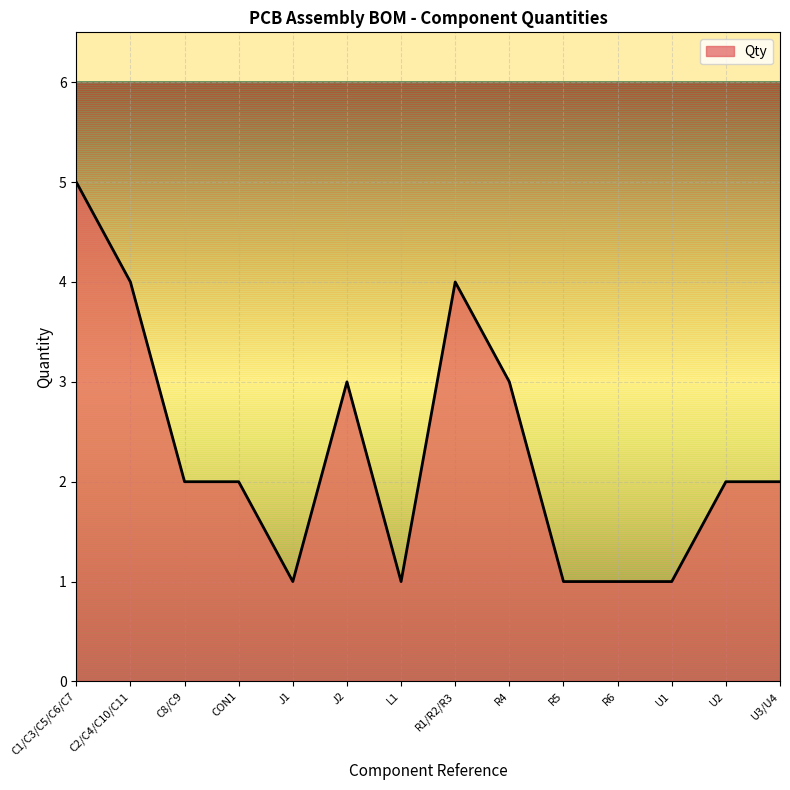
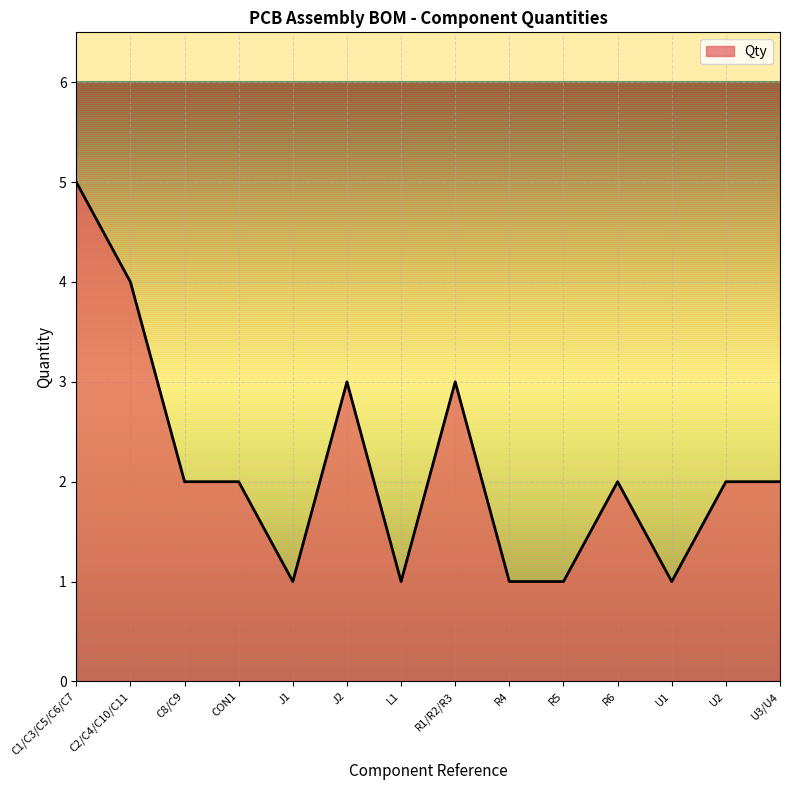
  {
    "Qty": {
      "C2/C4/C10/C11": 4,
      "C8/C9": 2,
      "CON1": 2,
      "J1": 1,
      "J2": 3,
      "L1": 1,
-     "R1/R2/R3": 4,
-     "R4": 3,
+     "R1/R2/R3": 3,
+     "R4": 1,
      "R5": 1,
-     "R6": 1,
+     "R6": 2,
      "U1": 1,
      "U2": 2
    }
  }
